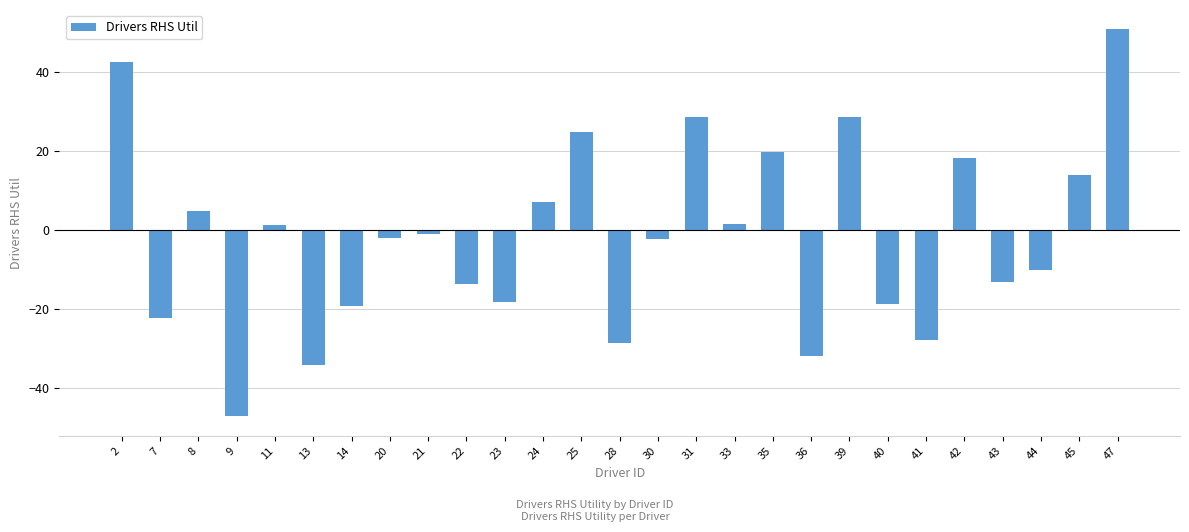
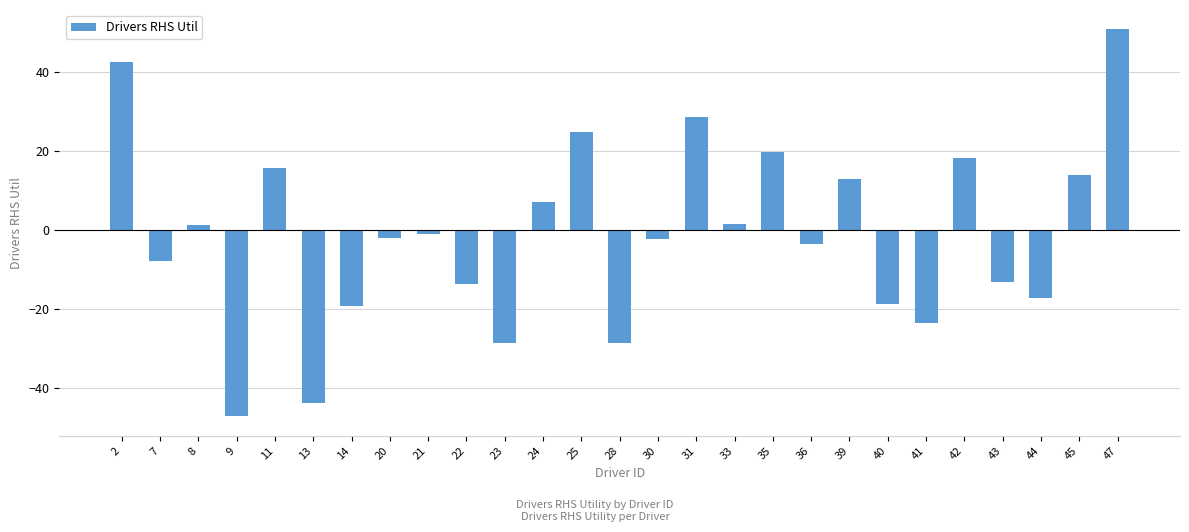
  {
    "2": 43,
-   "7": -22,
-   "8": 5,
+   "7": -8,
+   "8": 1,
    "9": -47,
-   "11": 1,
-   "13": -34,
+   "11": 16,
+   "13": -44,
    "14": -19,
    "20": -2,
    "21": -1,
    "22": -14,
-   "23": -18,
+   "23": -29,
    "24": 7,
    "25": 25,
    "28": -29,
    "30": -2,
    "31": 29,
    "33": 2,
    "35": 20,
-   "36": -32,
-   "39": 29,
+   "36": -3,
+   "39": 13,
    "40": -19,
-   "41": -28,
+   "41": -24,
    "42": 18,
    "43": -13,
-   "44": -10,
+   "44": -17,
    "45": 14,
    "47": 51
  }
